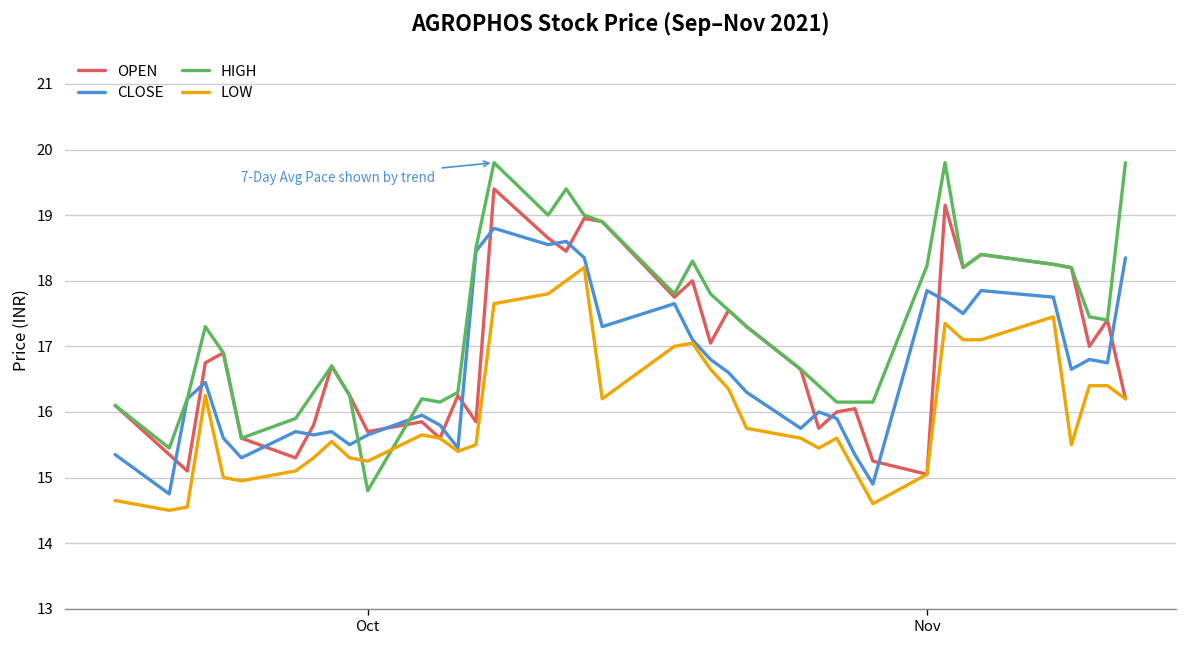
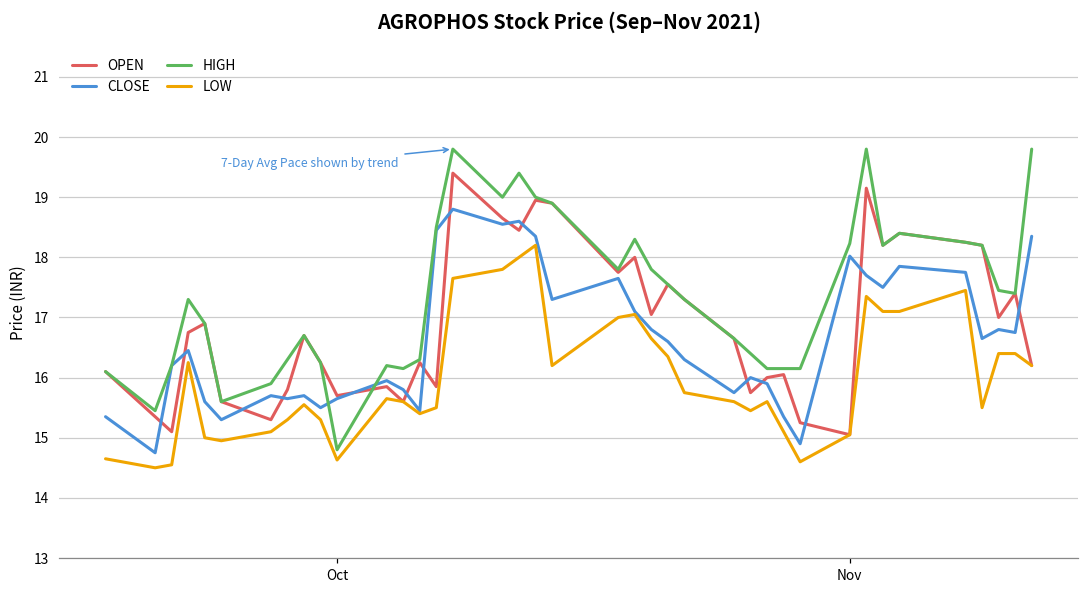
  {
    "OPEN": {
      "Oct": 15.7
    },
    "CLOSE": {
      "Oct": 15.7,
-     "Nov": 17.9
+     "Nov": 18.0
    },
    "HIGH": {
      "Oct": 14.8,
      "Nov": 18.2
    },
    "LOW": {
-     "Oct": 15.3
+     "Oct": 14.6
    }
  }
